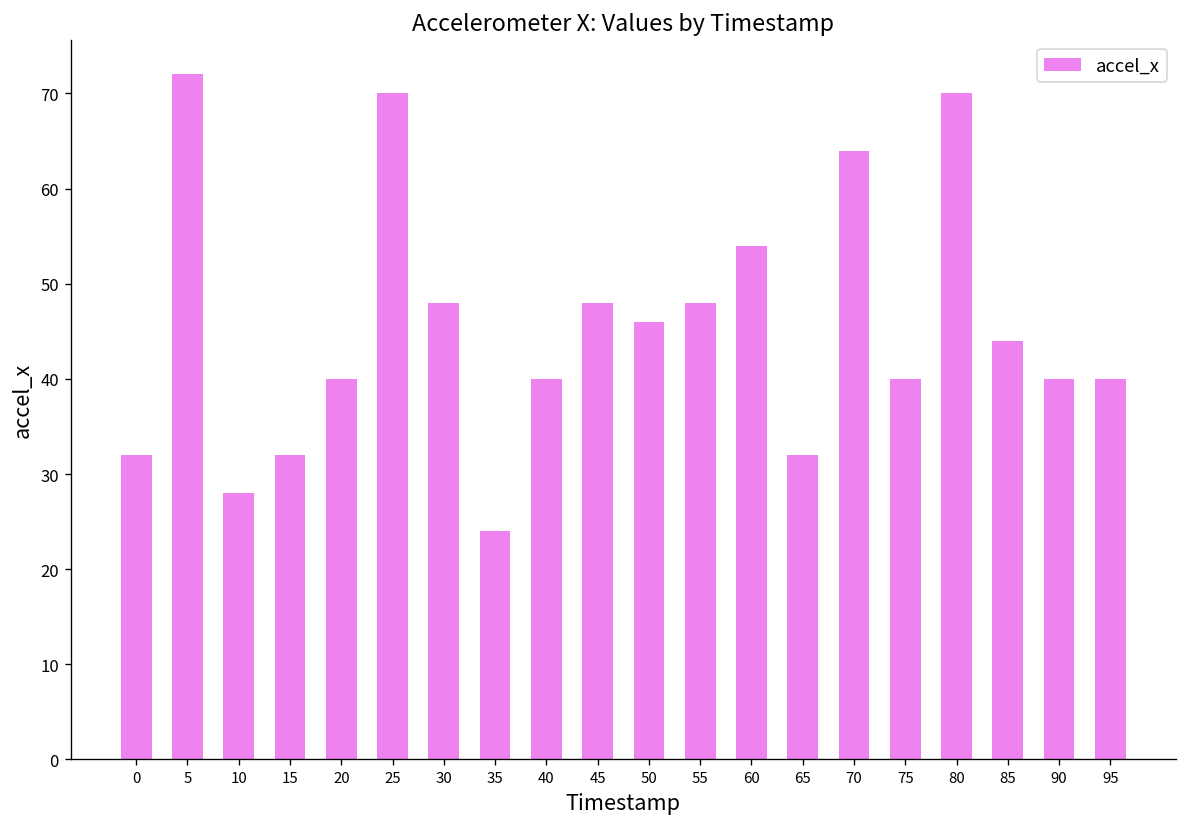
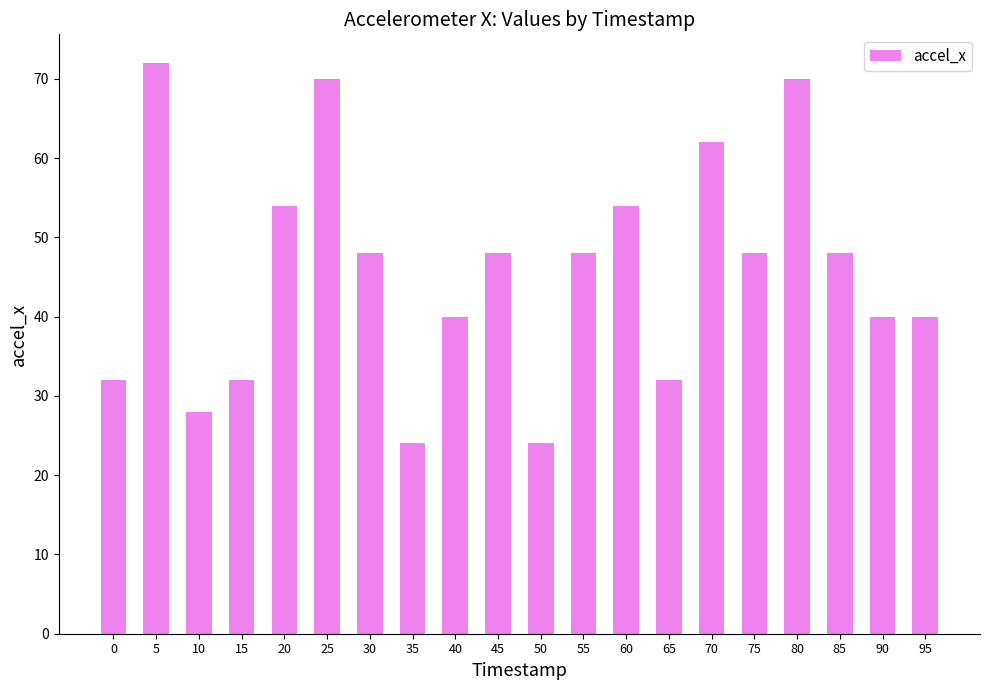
  {
    "0": 32,
    "5": 72,
    "10": 28,
    "15": 32,
-   "20": 40,
+   "20": 54,
    "25": 70,
    "30": 48,
    "35": 24,
    "40": 40,
    "45": 48,
-   "50": 46,
+   "50": 24,
    "55": 48,
    "60": 54,
    "65": 32,
-   "70": 64,
-   "75": 40,
+   "70": 62,
+   "75": 48,
    "80": 70,
-   "85": 44,
+   "85": 48,
    "90": 40,
    "95": 40
  }
